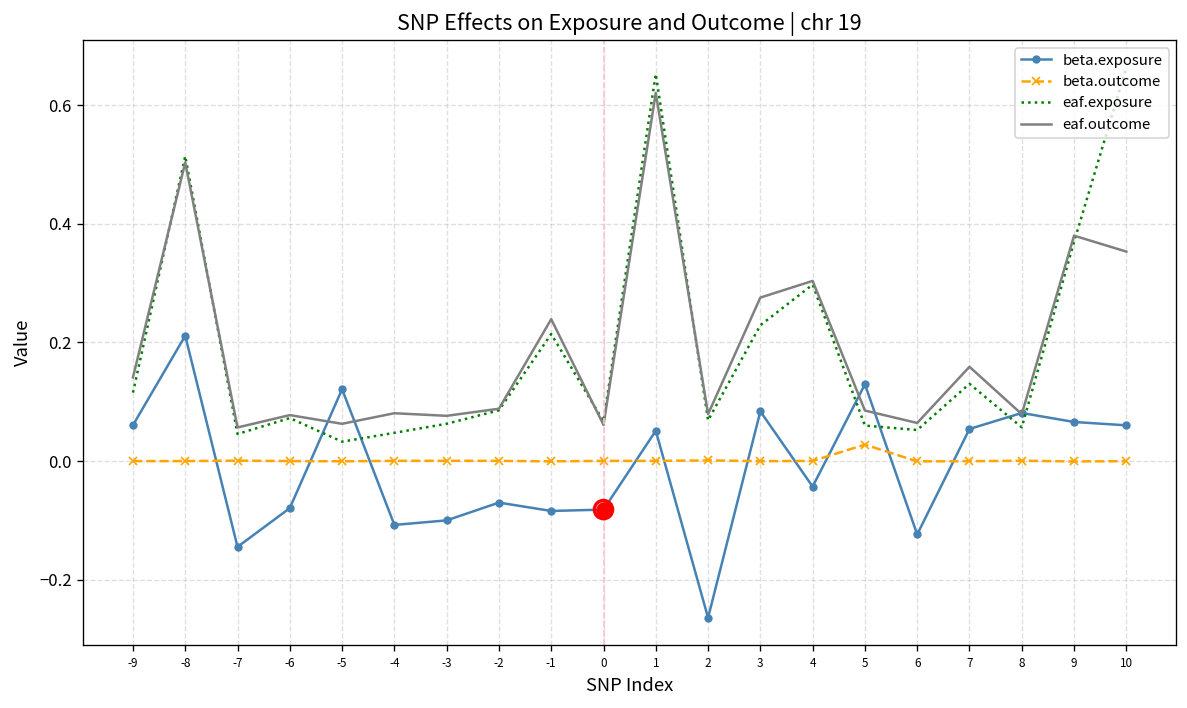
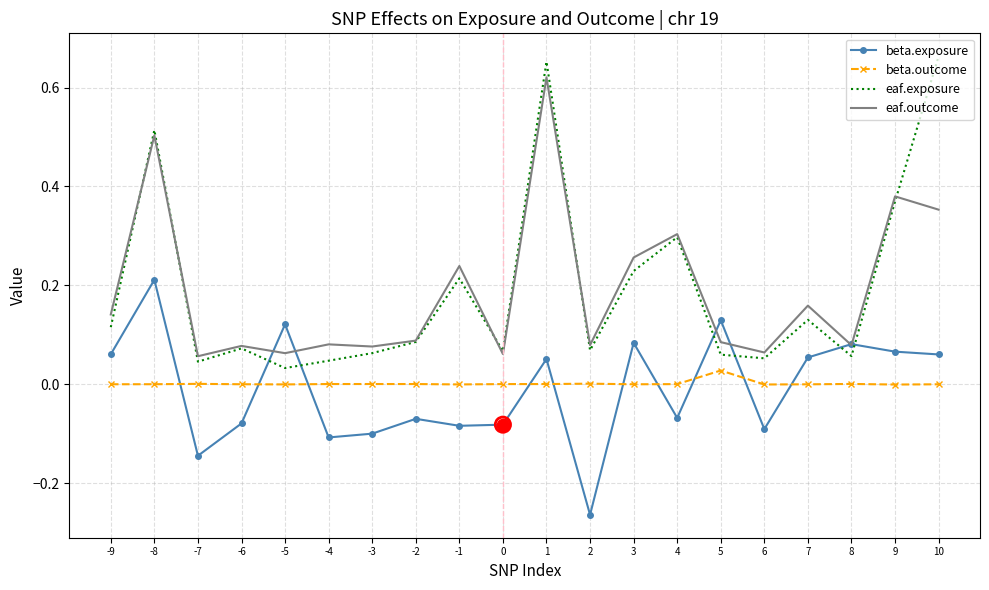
  {
    "beta.exposure": {
      "-9": 0.06,
      "-8": 0.21,
      "-7": -0.14,
      "-6": -0.08,
      "-5": 0.12,
      "-4": -0.11,
      "-3": -0.10,
      "-2": -0.07,
      "-1": -0.08,
      "1": 0.05,
      "2": -0.26,
      "3": 0.08,
-     "4": -0.04,
+     "4": -0.07,
      "5": 0.13,
-     "6": -0.12,
+     "6": -0.09,
      "7": 0.05,
      "9": 0.07,
      "10": 0.06
    },
    "beta.outcome": {
      "-9": 0.00,
      "-8": 0.00,
      "-7": 0.00,
      "-6": 0.00,
      "-5": 0.00,
      "-4": 0.00,
      "-3": 0.00,
      "-2": 0.00,
      "-1": 0.00,
      "0": 0.00,
      "1": 0.00,
      "2": 0.00,
      "3": 0.00,
      "4": 0.00,
      "5": 0.03,
      "6": 0.00,
      "7": 0.00,
      "8": 0.00,
      "9": 0.00,
      "10": 0.00
    },
    "eaf.exposure": {
      "-9": 0.12,
      "-8": 0.51,
      "-7": 0.05,
      "-5": 0.03,
      "-4": 0.05,
      "-3": 0.06,
      "-1": 0.21,
      "0": 0.07,
      "1": 0.65,
      "2": 0.07,
      "3": 0.23,
      "4": 0.30,
      "5": 0.06,
      "6": 0.05,
      "7": 0.13,
      "8": 0.06,
      "9": 0.37
    },
    "eaf.outcome": {
      "-9": 0.14,
      "-8": 0.50,
      "-7": 0.06,
      "-5": 0.06,
      "-4": 0.08,
      "-3": 0.08,
      "-1": 0.24,
      "0": 0.06,
      "1": 0.62,
      "2": 0.08,
-     "3": 0.28,
+     "3": 0.26,
      "4": 0.30,
      "5": 0.09,
      "6": 0.06,
      "7": 0.16,
      "9": 0.38,
      "10": 0.35
    }
  }
